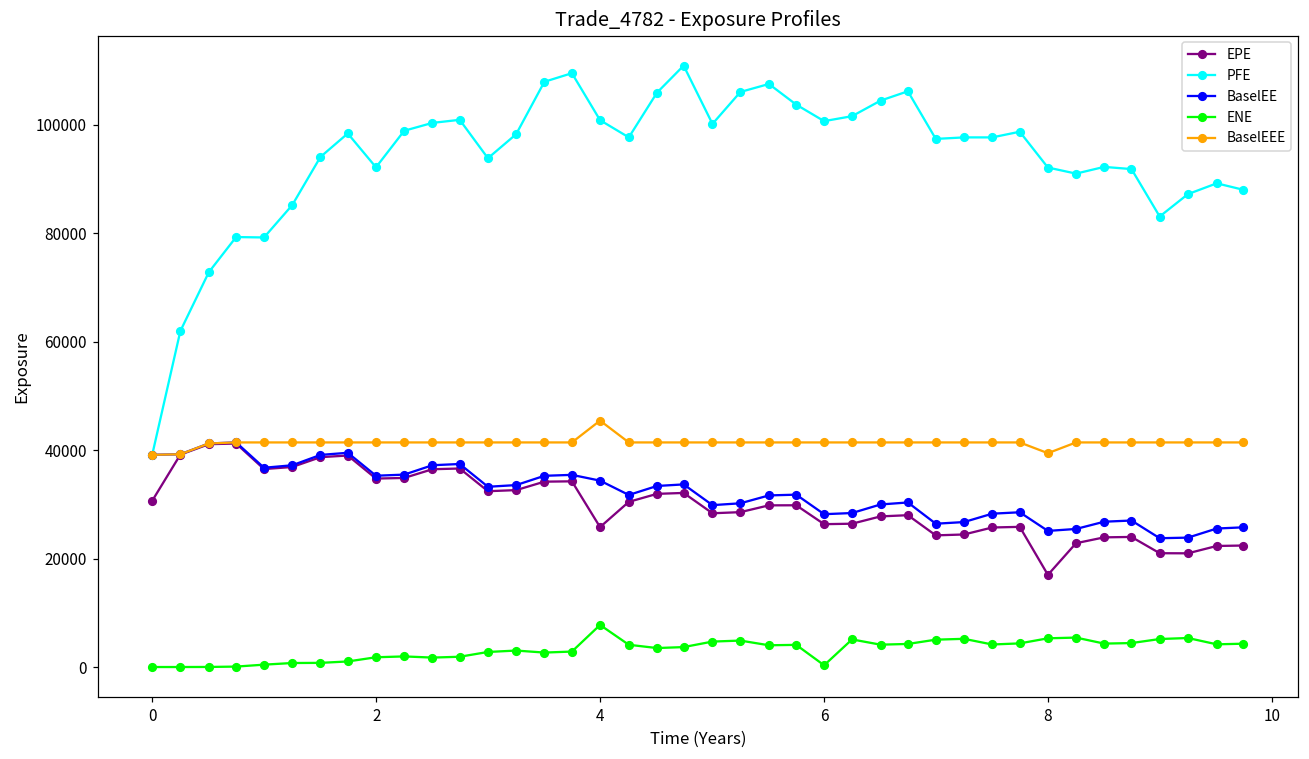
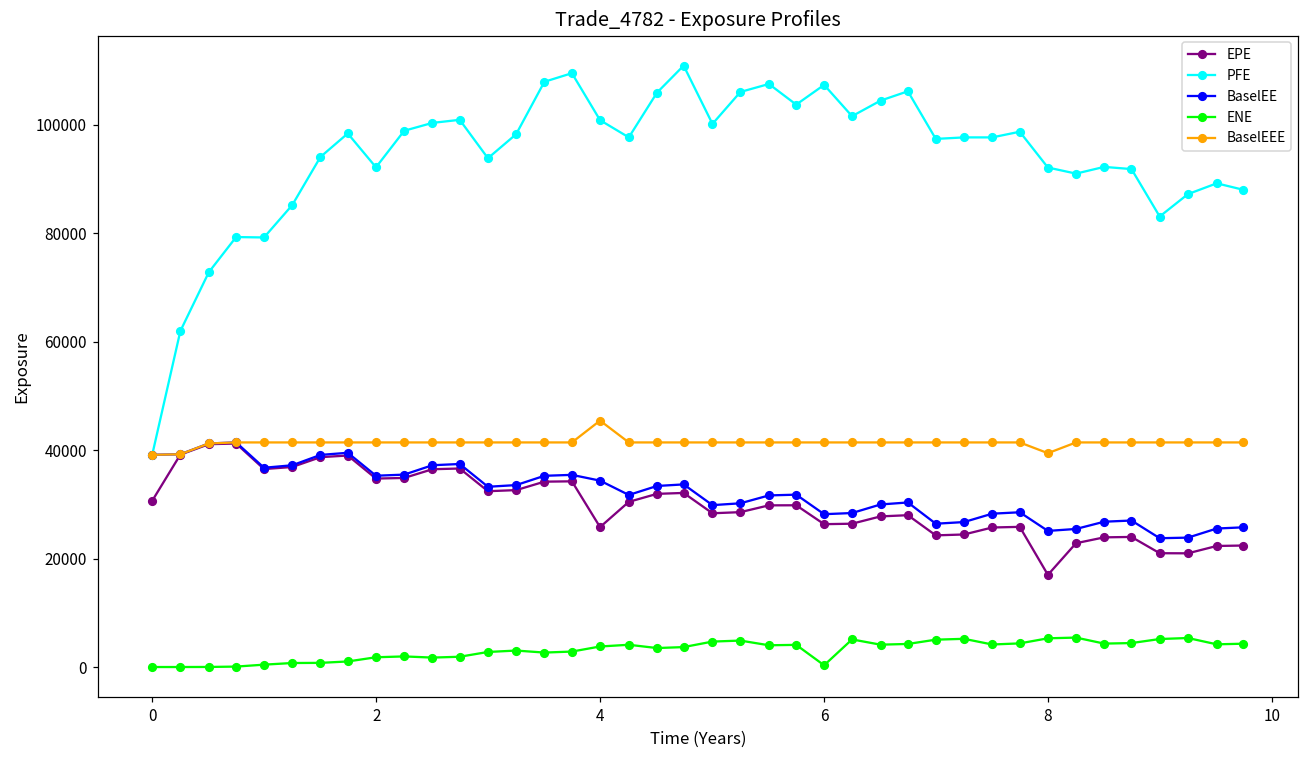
  {
    "EPE": {
      "0": 31000,
      "2": 35000,
      "4": 26000,
      "6": 26000,
      "8": 17000
    },
    "PFE": {
      "2": 92000,
      "4": 101000,
-     "6": 101000,
+     "6": 107000,
      "8": 92000
    },
    "BaselEE": {
      "2": 35000,
      "4": 34000,
      "6": 28000,
      "8": 25000
    },
    "ENE": {
      "0": 0,
      "2": 2000,
-     "4": 8000,
+     "4": 4000,
      "6": 0,
      "8": 5000
    },
    "BaselEEE": {
      "2": 41000,
      "4": 45000,
      "6": 41000,
      "8": 39000
    }
  }
